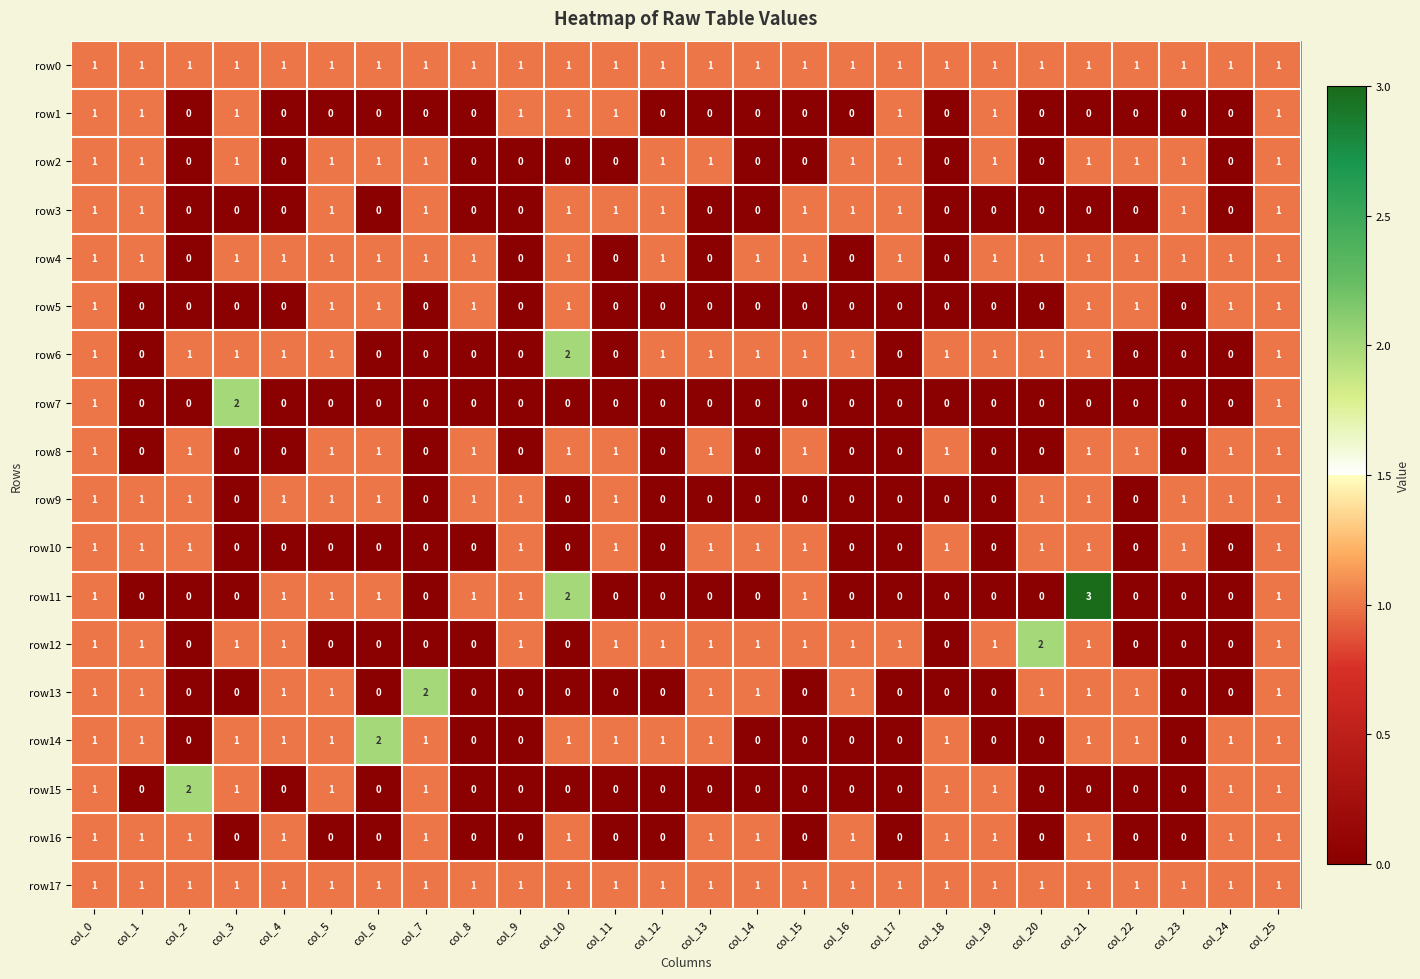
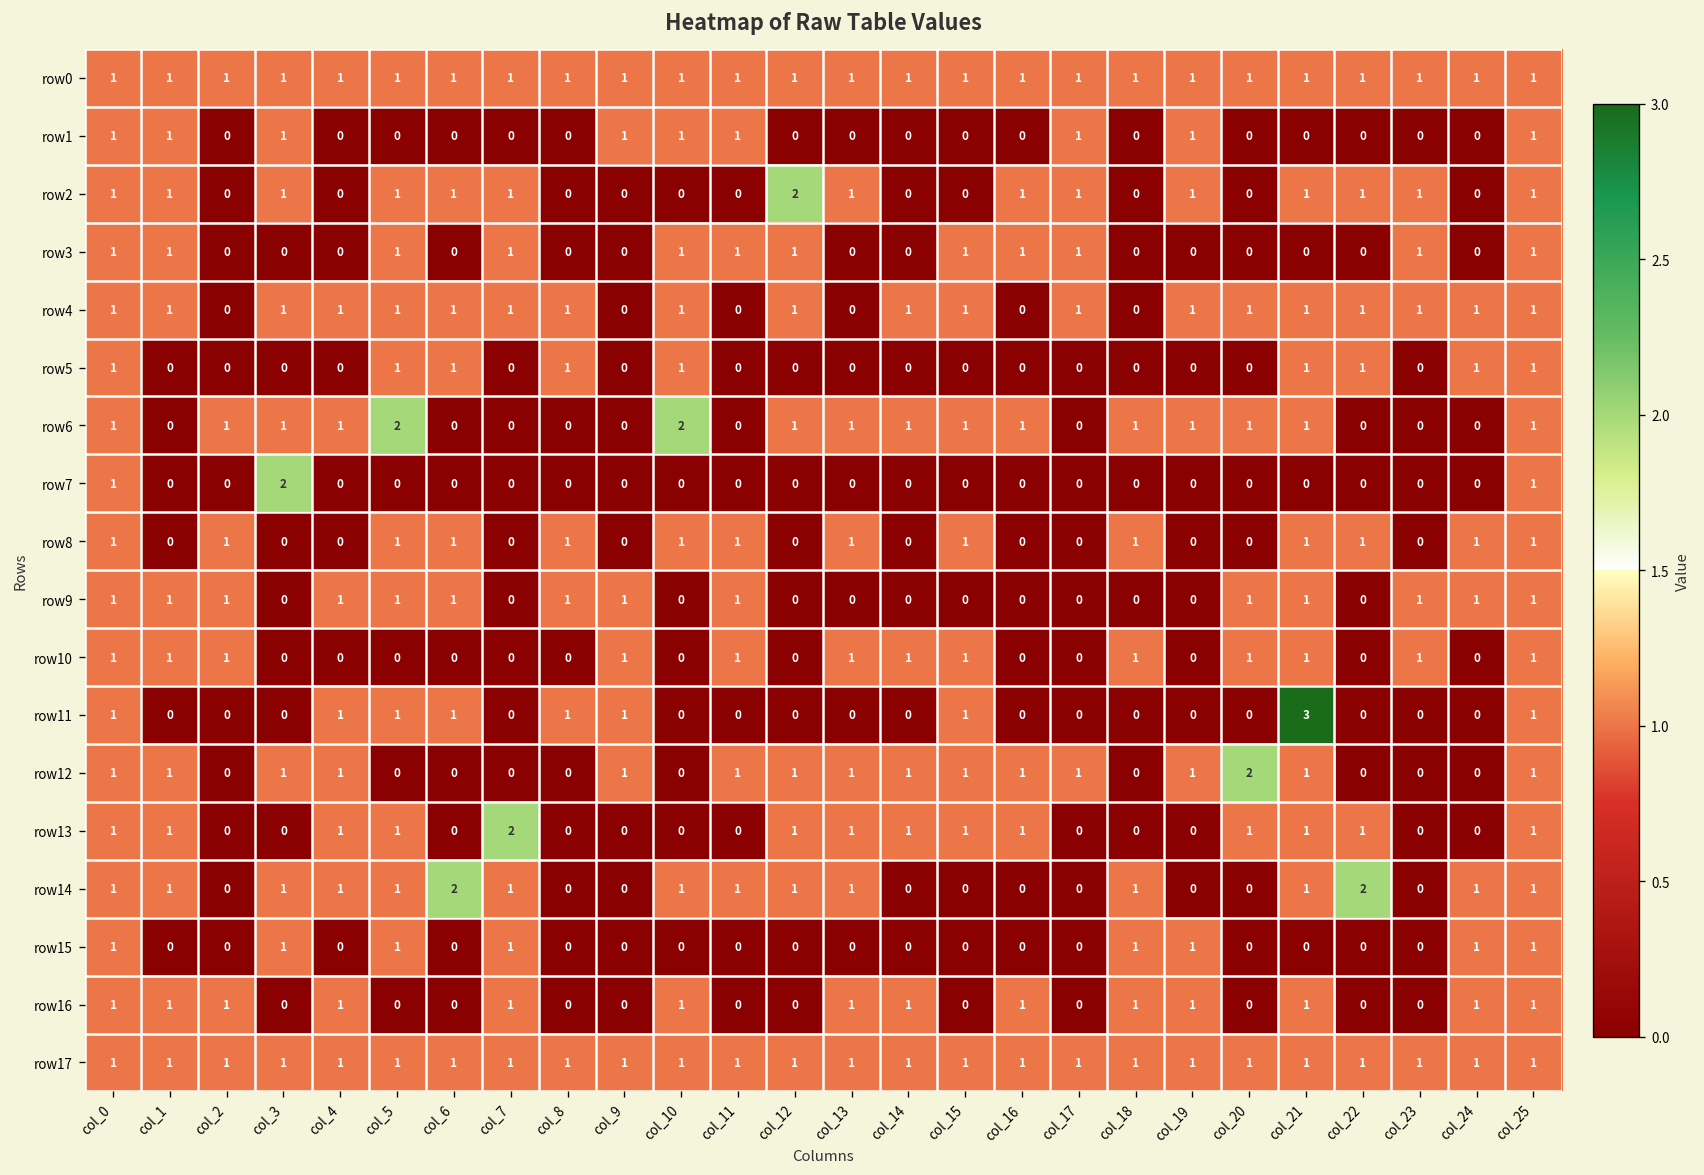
  {
    "row2": {
      "col_0": 1,
      "col_1": 1,
      "col_2": 0,
      "col_3": 1,
      "col_4": 0,
      "col_5": 1,
      "col_6": 1,
      "col_7": 1,
      "col_8": 0,
      "col_9": 0,
      "col_10": 0,
      "col_11": 0,
-     "col_12": 1,
+     "col_12": 2,
      "col_13": 1,
      "col_14": 0,
      "col_15": 0,
      "col_16": 1,
      "col_17": 1,
      "col_18": 0,
      "col_19": 1,
      "col_20": 0,
      "col_21": 1,
      "col_22": 1,
      "col_23": 1,
      "col_24": 0,
      "col_25": 1
    },
    "row6": {
      "col_0": 1,
      "col_1": 0,
      "col_2": 1,
      "col_3": 1,
      "col_4": 1,
-     "col_5": 1,
+     "col_5": 2,
      "col_6": 0,
      "col_7": 0,
      "col_8": 0,
      "col_9": 0,
      "col_10": 2,
      "col_11": 0,
      "col_12": 1,
      "col_13": 1,
      "col_14": 1,
      "col_15": 1,
      "col_16": 1,
      "col_17": 0,
      "col_18": 1,
      "col_19": 1,
      "col_20": 1,
      "col_21": 1,
      "col_22": 0,
      "col_23": 0,
      "col_24": 0,
      "col_25": 1
    },
    "row11": {
      "col_0": 1,
      "col_1": 0,
      "col_2": 0,
      "col_3": 0,
      "col_4": 1,
      "col_5": 1,
      "col_6": 1,
      "col_7": 0,
      "col_8": 1,
      "col_9": 1,
-     "col_10": 2,
+     "col_10": 0,
      "col_11": 0,
      "col_12": 0,
      "col_13": 0,
      "col_14": 0,
      "col_15": 1,
      "col_16": 0,
      "col_17": 0,
      "col_18": 0,
      "col_19": 0,
      "col_20": 0,
      "col_21": 3,
      "col_22": 0,
      "col_23": 0,
      "col_24": 0,
      "col_25": 1
    },
    "row13": {
      "col_0": 1,
      "col_1": 1,
      "col_2": 0,
      "col_3": 0,
      "col_4": 1,
      "col_5": 1,
      "col_6": 0,
      "col_7": 2,
      "col_8": 0,
      "col_9": 0,
      "col_10": 0,
      "col_11": 0,
-     "col_12": 0,
+     "col_12": 1,
      "col_13": 1,
      "col_14": 1,
-     "col_15": 0,
+     "col_15": 1,
      "col_16": 1,
      "col_17": 0,
      "col_18": 0,
      "col_19": 0,
      "col_20": 1,
      "col_21": 1,
      "col_22": 1,
      "col_23": 0,
      "col_24": 0,
      "col_25": 1
    },
    "row14": {
      "col_0": 1,
      "col_1": 1,
      "col_2": 0,
      "col_3": 1,
      "col_4": 1,
      "col_5": 1,
      "col_6": 2,
      "col_7": 1,
      "col_8": 0,
      "col_9": 0,
      "col_10": 1,
      "col_11": 1,
      "col_12": 1,
      "col_13": 1,
      "col_14": 0,
      "col_15": 0,
      "col_16": 0,
      "col_17": 0,
      "col_18": 1,
      "col_19": 0,
      "col_20": 0,
      "col_21": 1,
-     "col_22": 1,
+     "col_22": 2,
      "col_23": 0,
      "col_24": 1,
      "col_25": 1
    },
    "row15": {
      "col_0": 1,
      "col_1": 0,
-     "col_2": 2,
+     "col_2": 0,
      "col_3": 1,
      "col_4": 0,
      "col_5": 1,
      "col_6": 0,
      "col_7": 1,
      "col_8": 0,
      "col_9": 0,
      "col_10": 0,
      "col_11": 0,
      "col_12": 0,
      "col_13": 0,
      "col_14": 0,
      "col_15": 0,
      "col_16": 0,
      "col_17": 0,
      "col_18": 1,
      "col_19": 1,
      "col_20": 0,
      "col_21": 0,
      "col_22": 0,
      "col_23": 0,
      "col_24": 1,
      "col_25": 1
    }
  }
